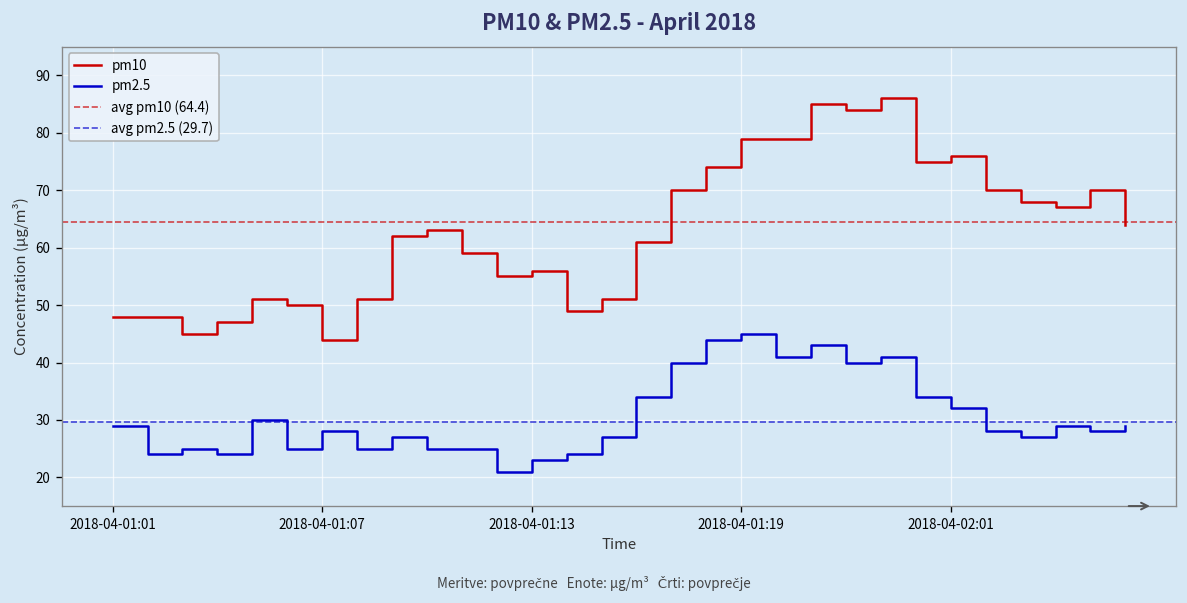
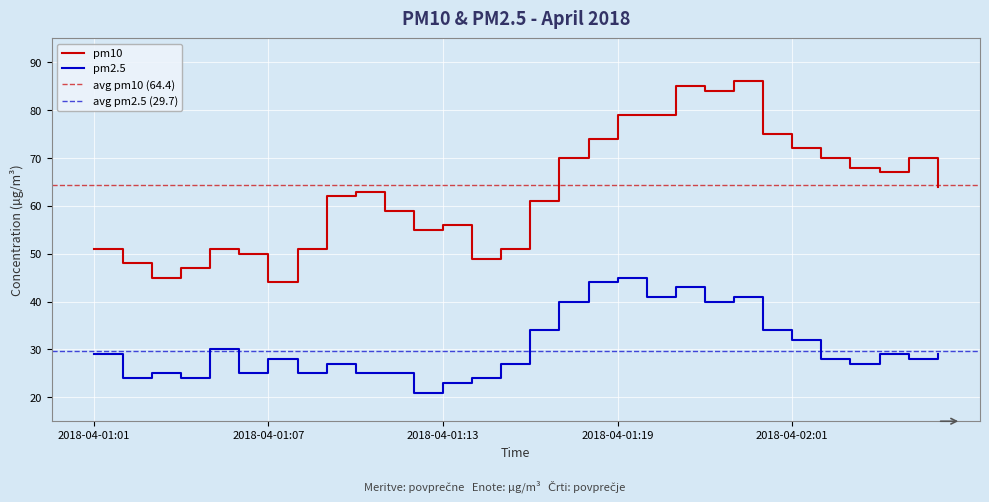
  {
    "pm10": {
-     "2018-04-01:01": 48,
+     "2018-04-01:01": 51,
      "2018-04-01:07": 44,
      "2018-04-01:13": 56,
      "2018-04-01:19": 79,
-     "2018-04-02:01": 76
+     "2018-04-02:01": 72
    },
    "pm2.5": {
      "2018-04-01:01": 29,
      "2018-04-01:07": 28,
      "2018-04-01:13": 23,
      "2018-04-01:19": 45,
      "2018-04-02:01": 32
    }
  }
